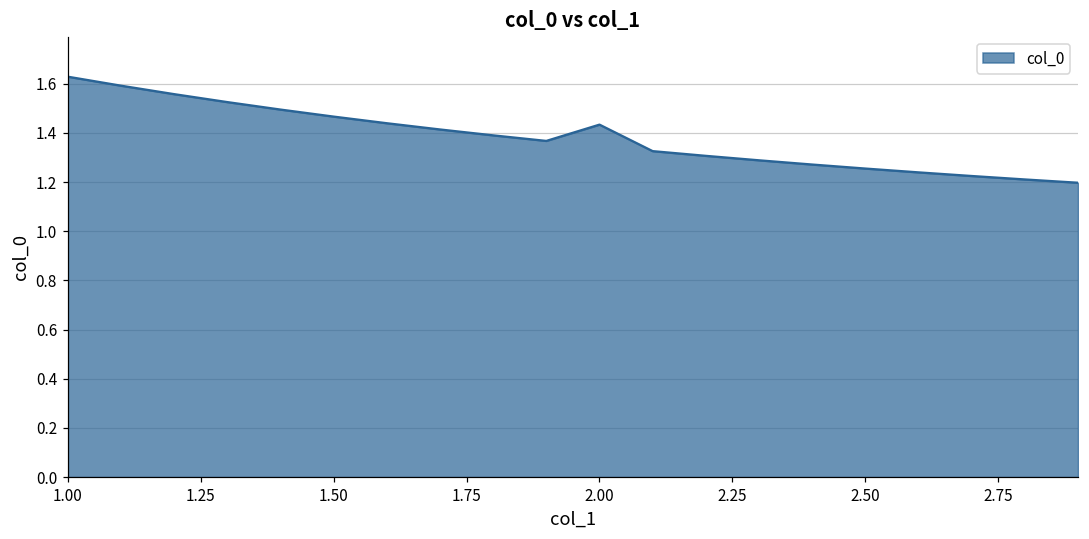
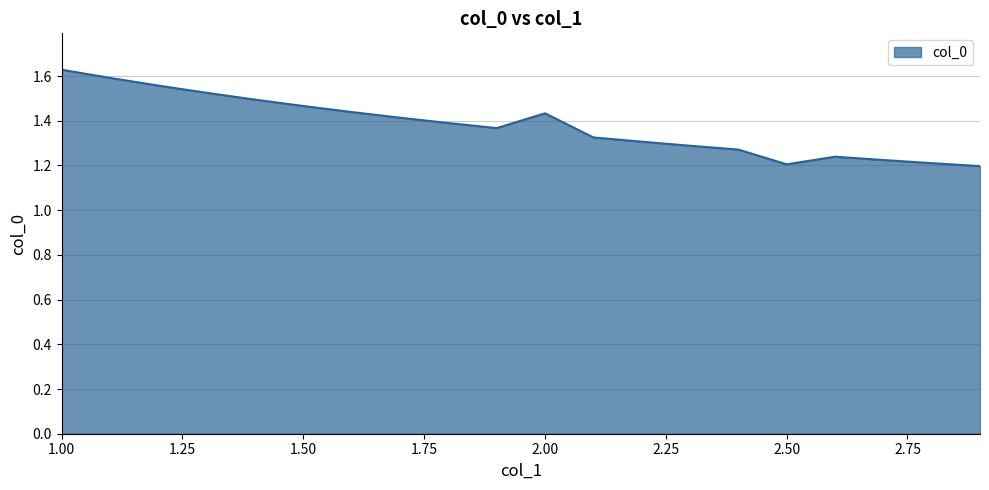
  {
    "1.00": 1.63,
    "1.50": 1.47,
    "2.00": 1.43,
-   "2.50": 1.25
+   "2.50": 1.21
  }
